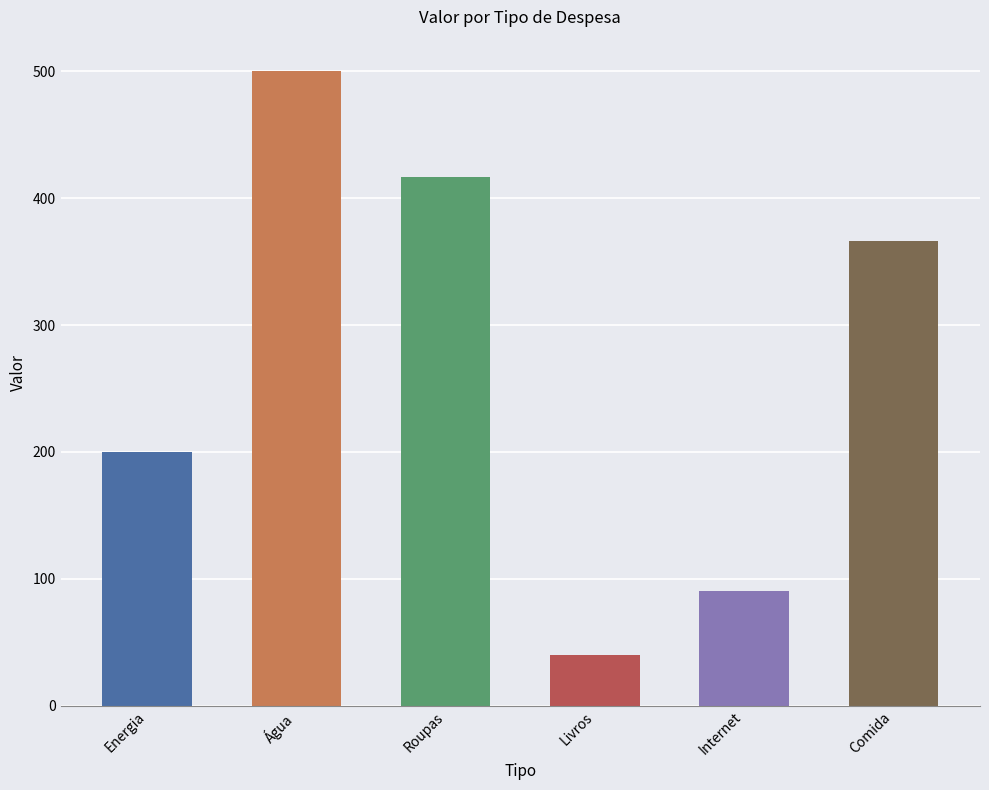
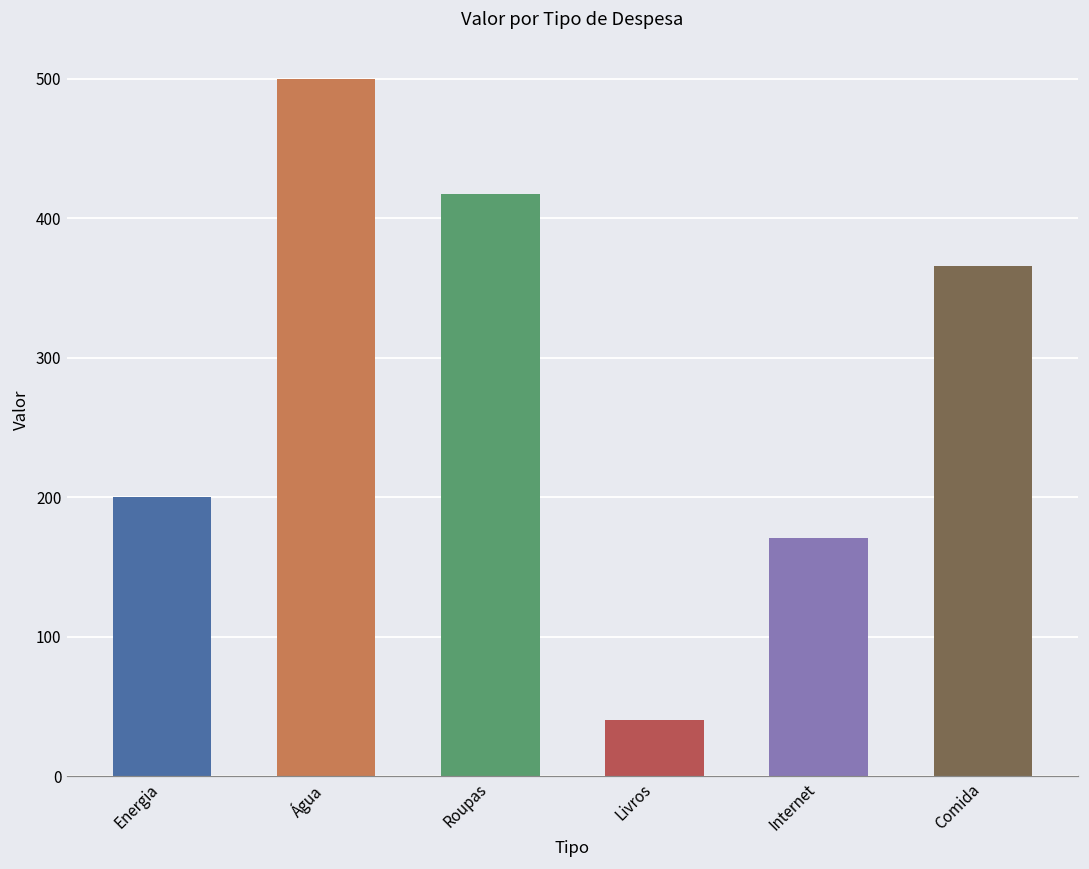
  {
    "Energia": 200,
    "Água": 500,
    "Roupas": 417,
    "Livros": 40,
-   "Internet": 90,
+   "Internet": 171,
    "Comida": 366
  }
